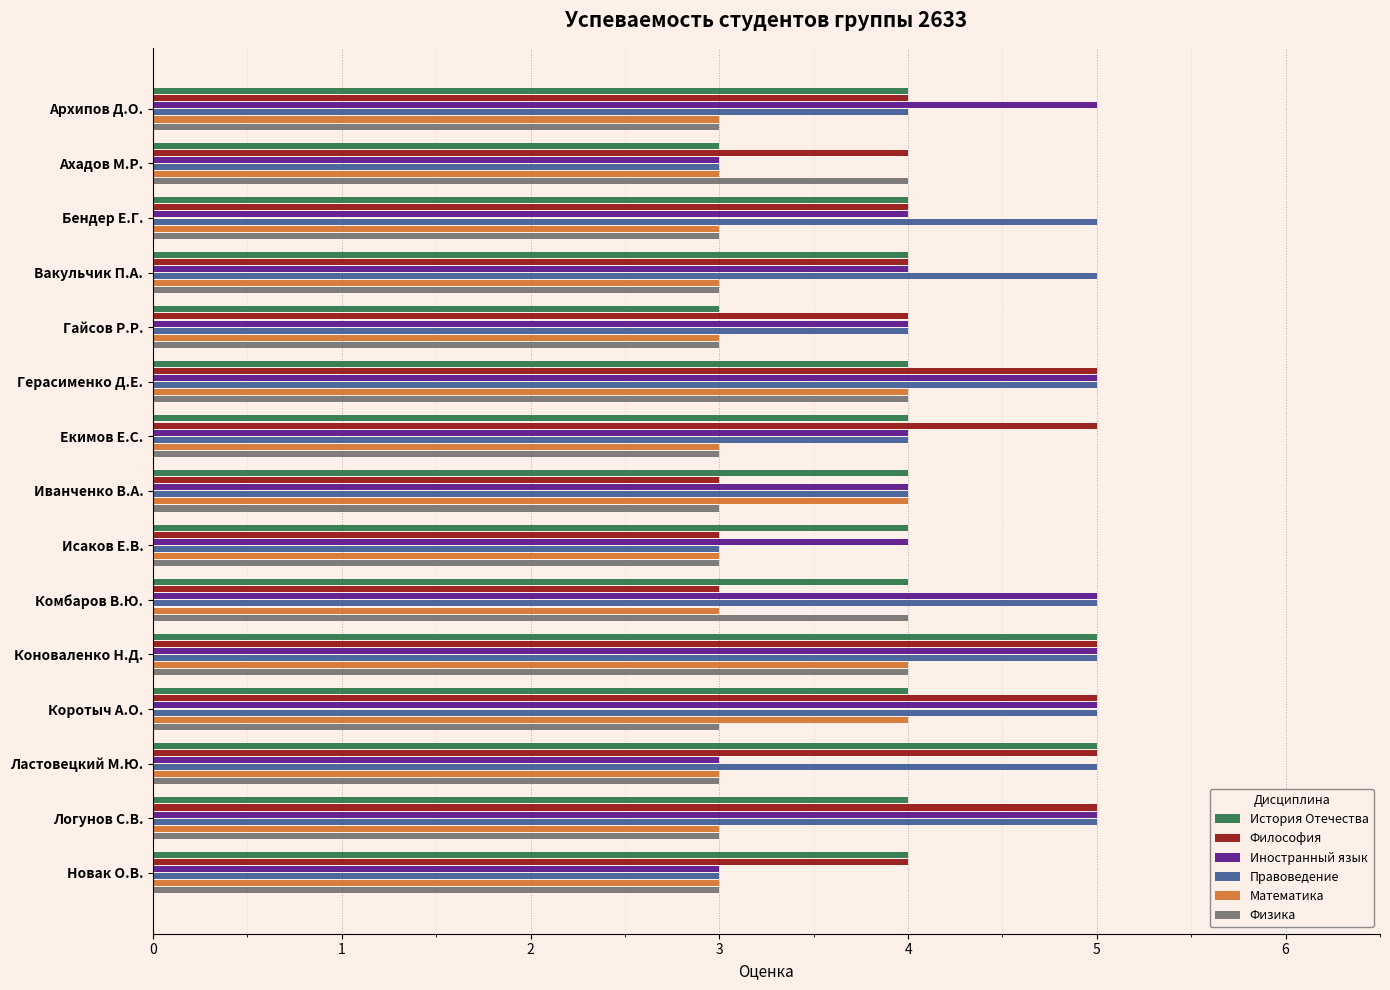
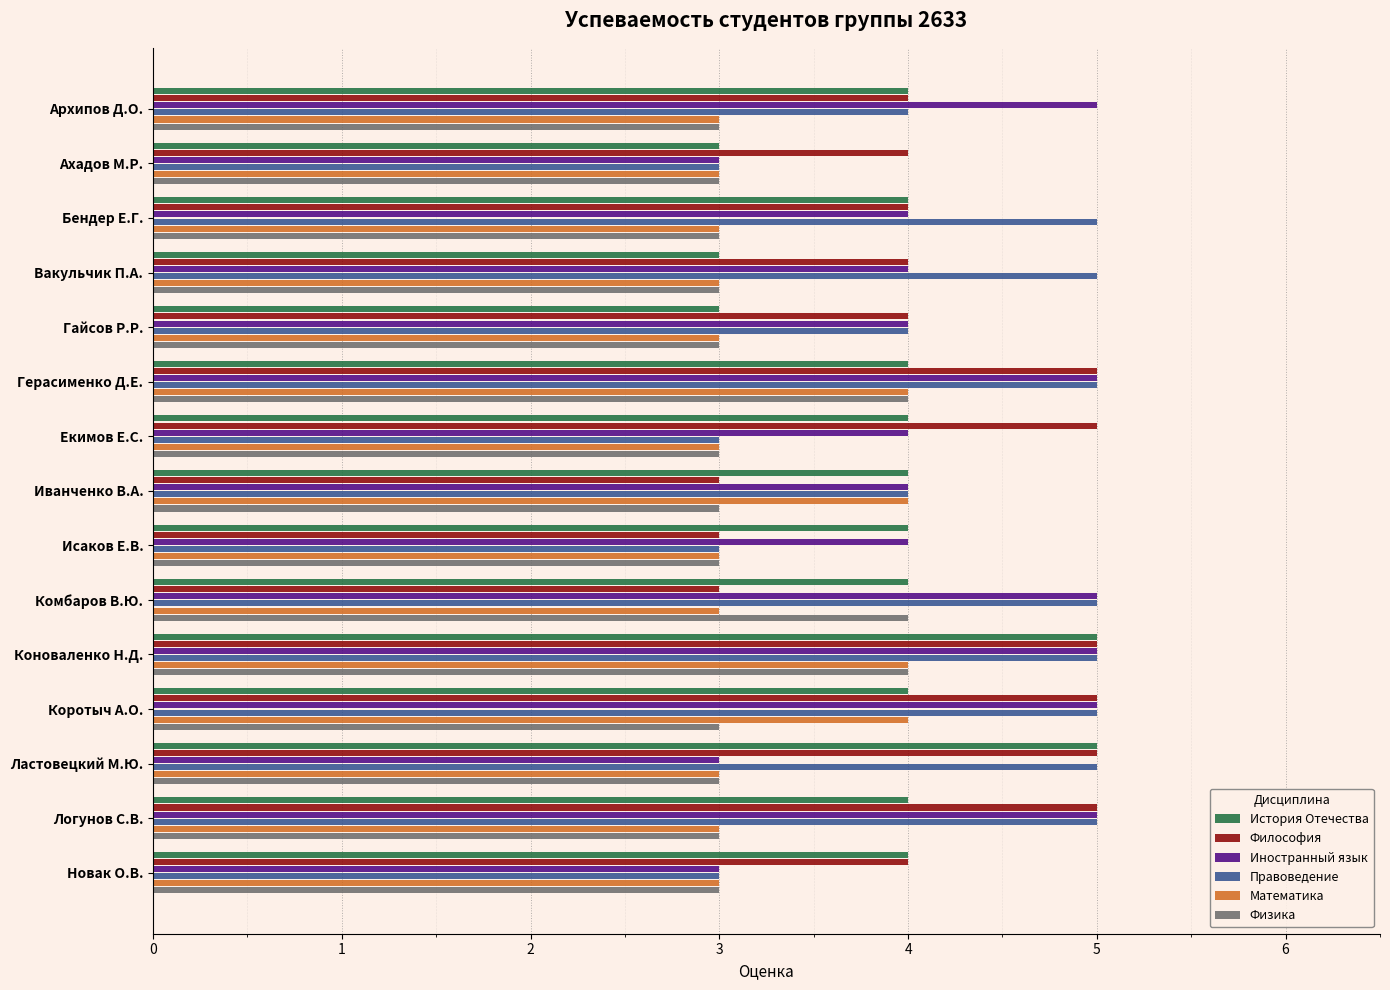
  {
    "История Отечества": {
      "Архипов Д.О.": 4,
      "Ахадов М.Р.": 3,
      "Бендер Е.Г.": 4,
-     "Вакульчик П.А.": 4,
+     "Вакульчик П.А.": 3,
      "Гайсов Р.Р.": 3,
      "Герасименко Д.Е.": 4,
      "Екимов Е.С.": 4,
      "Иванченко В.А.": 4,
      "Исаков Е.В.": 4,
      "Комбаров В.Ю.": 4,
      "Коноваленко Н.Д.": 5,
      "Коротыч А.О.": 4,
      "Ластовецкий М.Ю.": 5,
      "Логунов С.В.": 4,
      "Новак О.В.": 4
    },
    "Философия": {
      "Архипов Д.О.": 4,
      "Ахадов М.Р.": 4,
      "Бендер Е.Г.": 4,
      "Вакульчик П.А.": 4,
      "Гайсов Р.Р.": 4,
      "Герасименко Д.Е.": 5,
      "Екимов Е.С.": 5,
      "Иванченко В.А.": 3,
      "Исаков Е.В.": 3,
      "Комбаров В.Ю.": 3,
      "Коноваленко Н.Д.": 5,
      "Коротыч А.О.": 5,
      "Ластовецкий М.Ю.": 5,
      "Логунов С.В.": 5,
      "Новак О.В.": 4
    },
    "Иностранный язык": {
      "Архипов Д.О.": 5,
      "Ахадов М.Р.": 3,
      "Бендер Е.Г.": 4,
      "Вакульчик П.А.": 4,
      "Гайсов Р.Р.": 4,
      "Герасименко Д.Е.": 5,
      "Екимов Е.С.": 4,
      "Иванченко В.А.": 4,
      "Исаков Е.В.": 4,
      "Комбаров В.Ю.": 5,
      "Коноваленко Н.Д.": 5,
      "Коротыч А.О.": 5,
      "Ластовецкий М.Ю.": 3,
      "Логунов С.В.": 5,
      "Новак О.В.": 3
    },
    "Правоведение": {
      "Архипов Д.О.": 4,
      "Ахадов М.Р.": 3,
      "Бендер Е.Г.": 5,
      "Вакульчик П.А.": 5,
      "Гайсов Р.Р.": 4,
      "Герасименко Д.Е.": 5,
-     "Екимов Е.С.": 4,
+     "Екимов Е.С.": 3,
      "Иванченко В.А.": 4,
      "Исаков Е.В.": 3,
      "Комбаров В.Ю.": 5,
      "Коноваленко Н.Д.": 5,
      "Коротыч А.О.": 5,
      "Ластовецкий М.Ю.": 5,
      "Логунов С.В.": 5,
      "Новак О.В.": 3
    },
    "Математика": {
      "Архипов Д.О.": 3,
      "Ахадов М.Р.": 3,
      "Бендер Е.Г.": 3,
      "Вакульчик П.А.": 3,
      "Гайсов Р.Р.": 3,
      "Герасименко Д.Е.": 4,
      "Екимов Е.С.": 3,
      "Иванченко В.А.": 4,
      "Исаков Е.В.": 3,
      "Комбаров В.Ю.": 3,
      "Коноваленко Н.Д.": 4,
      "Коротыч А.О.": 4,
      "Ластовецкий М.Ю.": 3,
      "Логунов С.В.": 3,
      "Новак О.В.": 3
    },
    "Физика": {
      "Архипов Д.О.": 3,
-     "Ахадов М.Р.": 4,
+     "Ахадов М.Р.": 3,
      "Бендер Е.Г.": 3,
      "Вакульчик П.А.": 3,
      "Гайсов Р.Р.": 3,
      "Герасименко Д.Е.": 4,
      "Екимов Е.С.": 3,
      "Иванченко В.А.": 3,
      "Исаков Е.В.": 3,
      "Комбаров В.Ю.": 4,
      "Коноваленко Н.Д.": 4,
      "Коротыч А.О.": 3,
      "Ластовецкий М.Ю.": 3,
      "Логунов С.В.": 3,
      "Новак О.В.": 3
    }
  }
